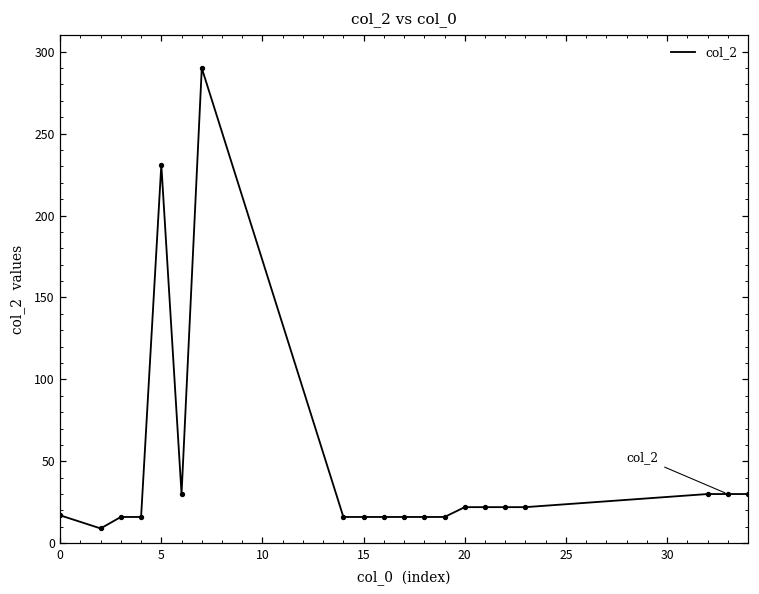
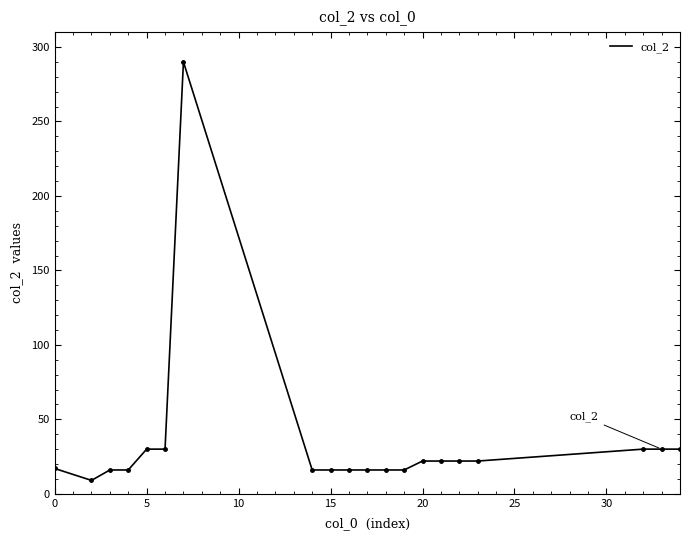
  {
    "0": 17,
-   "5": 231,
+   "5": 30,
    "15": 16,
    "20": 22
  }
